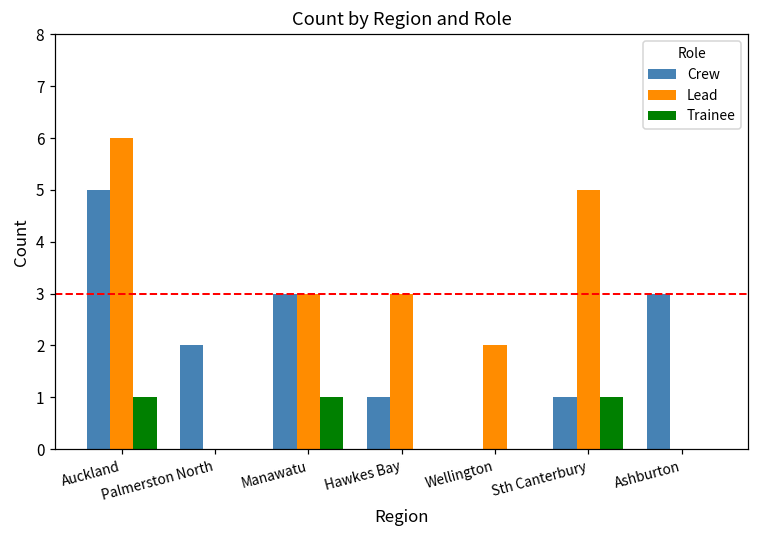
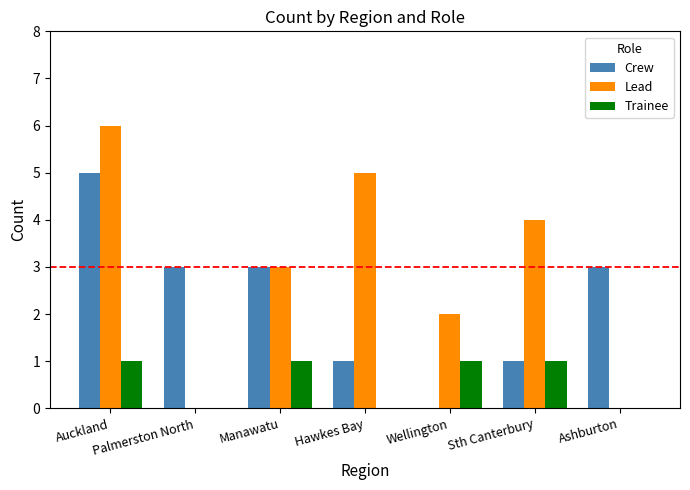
  {
    "Crew": {
      "Auckland": 5,
-     "Palmerston North": 2,
+     "Palmerston North": 3,
      "Manawatu": 3,
      "Hawkes Bay": 1,
      "Wellington": 0,
      "Sth Canterbury": 1,
      "Ashburton": 3
    },
    "Lead": {
      "Auckland": 6,
      "Palmerston North": 0,
      "Manawatu": 3,
-     "Hawkes Bay": 3,
+     "Hawkes Bay": 5,
      "Wellington": 2,
-     "Sth Canterbury": 5,
+     "Sth Canterbury": 4,
      "Ashburton": 0
    },
    "Trainee": {
      "Auckland": 1,
      "Palmerston North": 0,
      "Manawatu": 1,
      "Hawkes Bay": 0,
-     "Wellington": 0,
+     "Wellington": 1,
      "Sth Canterbury": 1,
      "Ashburton": 0
    }
  }
